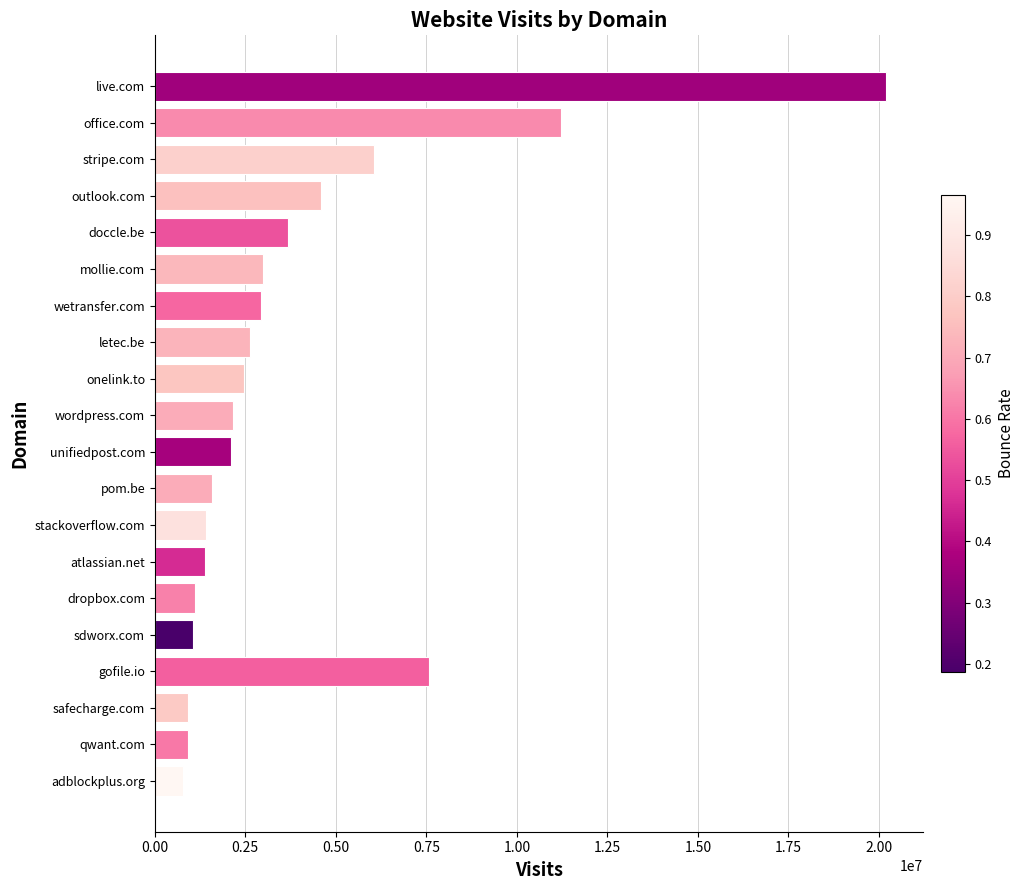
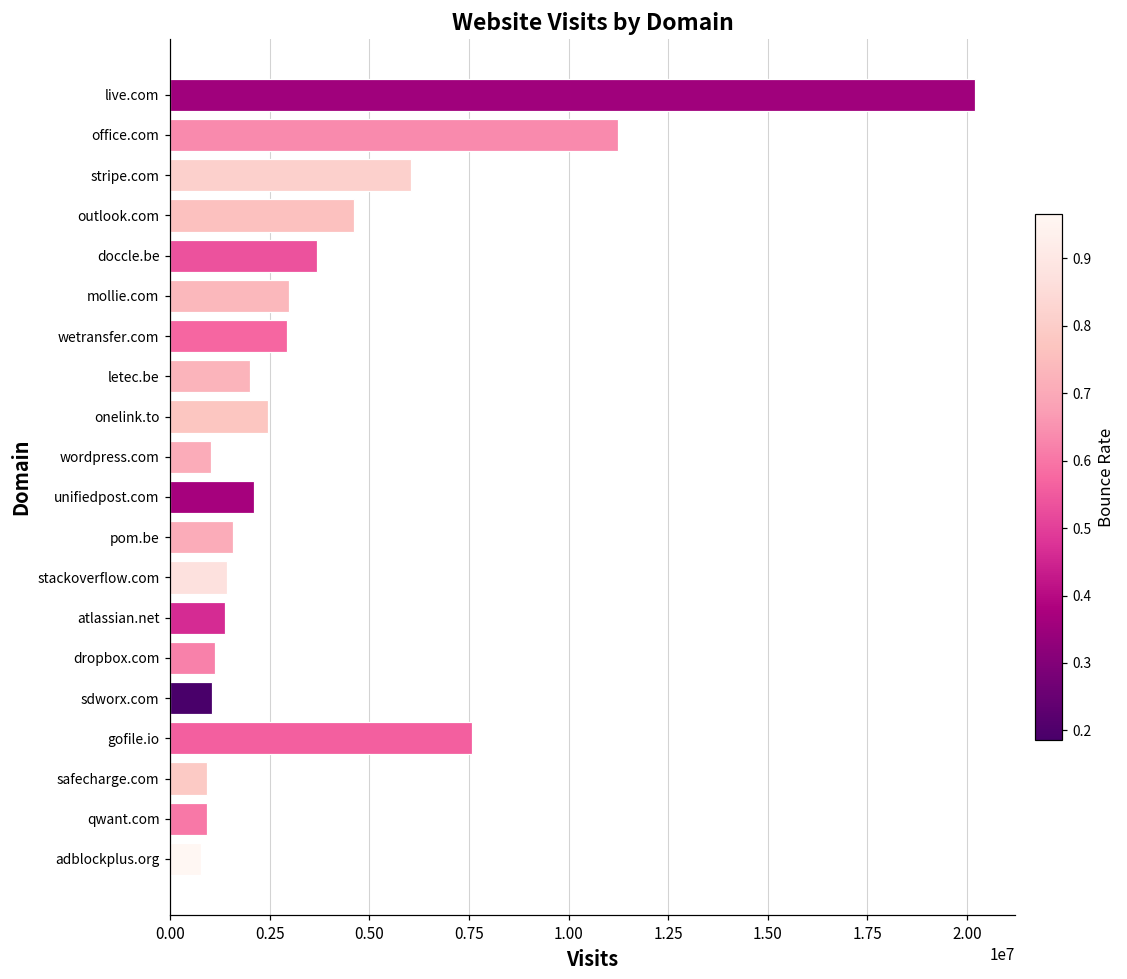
  {
    "live.com": 20200000,
    "office.com": 11200000,
    "stripe.com": 6000000,
    "outlook.com": 4600000,
    "doccle.be": 3700000,
    "mollie.com": 3000000,
    "wetransfer.com": 2900000,
-   "letec.be": 2600000,
+   "letec.be": 2000000,
    "onelink.to": 2500000,
-   "wordpress.com": 2200000,
+   "wordpress.com": 1000000,
    "unifiedpost.com": 2100000,
    "pom.be": 1600000,
    "stackoverflow.com": 1400000,
    "atlassian.net": 1400000,
    "dropbox.com": 1100000,
    "sdworx.com": 1100000,
    "gofile.io": 7600000,
    "safecharge.com": 900000,
    "qwant.com": 900000,
    "adblockplus.org": 800000
  }
